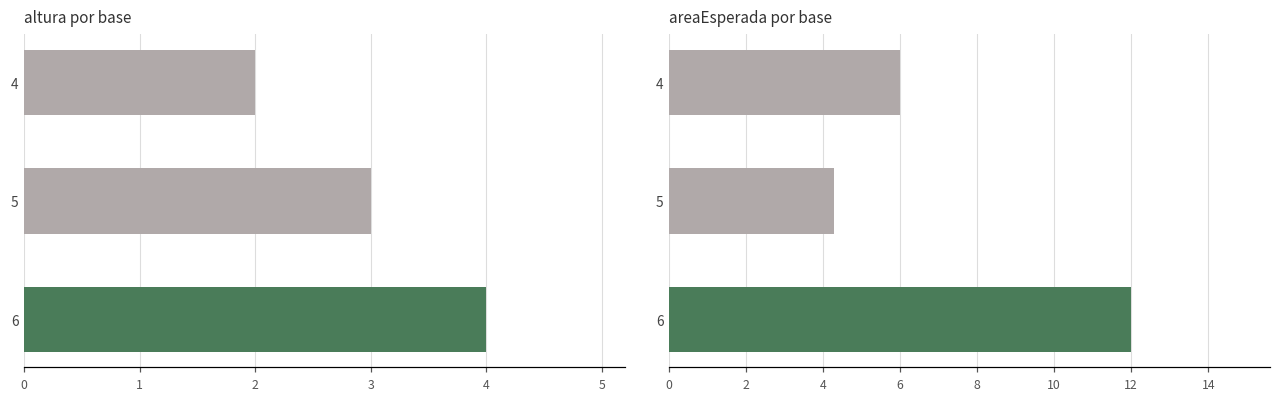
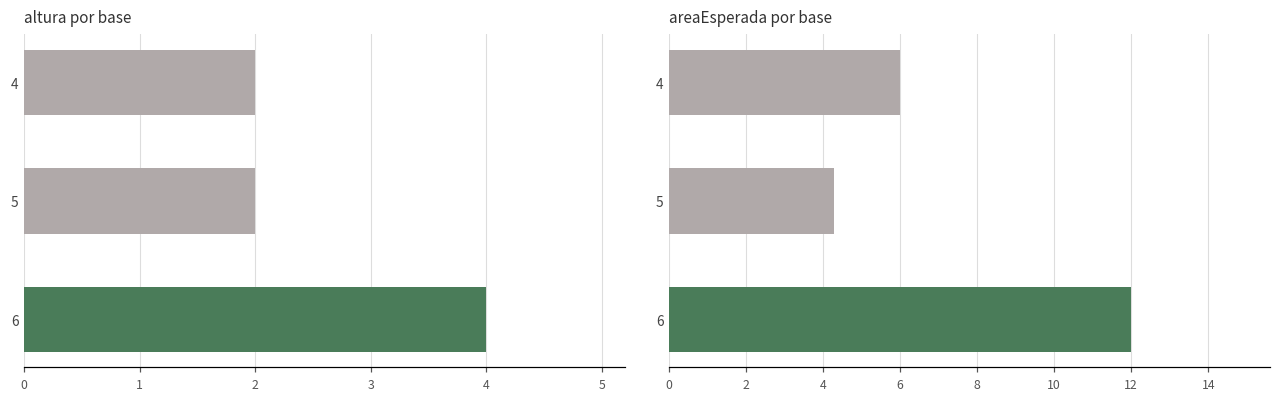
  {
    "altura por base": {
      "4": 2,
-     "5": 3,
+     "5": 2,
      "6": 4
    },
    "areaEsperada por base": {
      "4": 6.0,
      "5": 4.3,
      "6": 12.0
    }
  }
